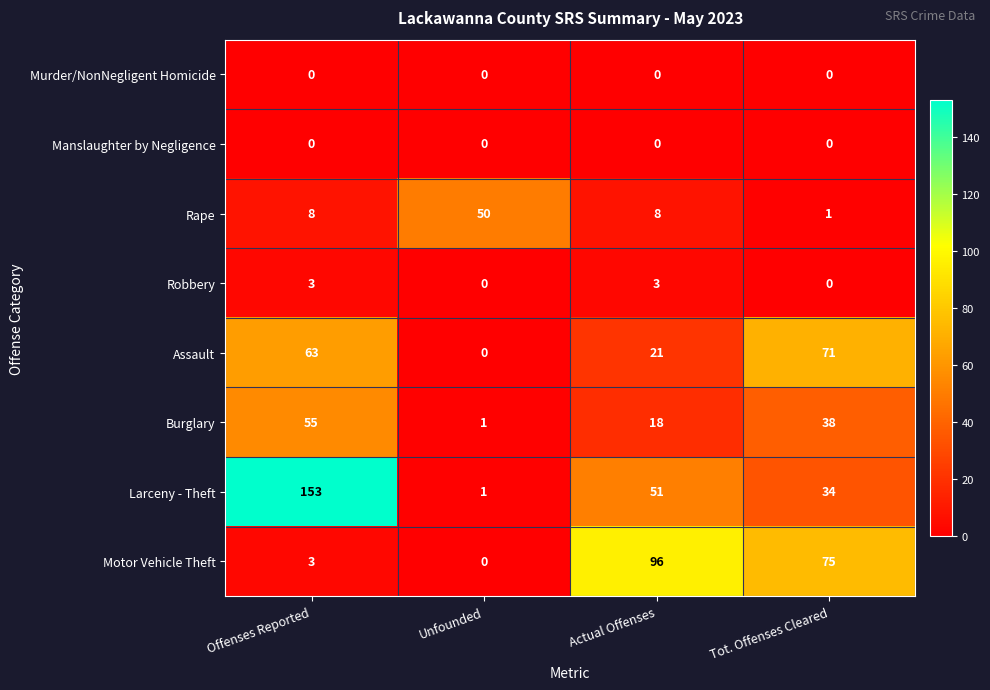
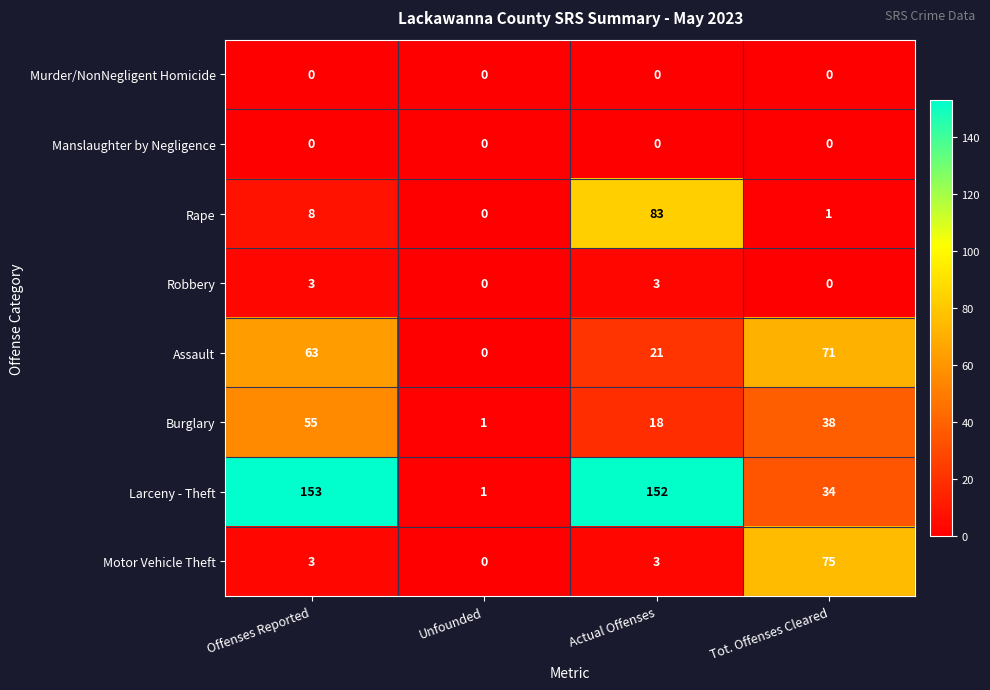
  {
    "Murder/NonNegligent Homicide": {
      "Offenses Reported": 0,
      "Unfounded": 0,
      "Actual Offenses": 0,
      "Tot. Offenses Cleared": 0
    },
    "Manslaughter by Negligence": {
      "Offenses Reported": 0,
      "Unfounded": 0,
      "Actual Offenses": 0,
      "Tot. Offenses Cleared": 0
    },
    "Rape": {
      "Offenses Reported": 8,
-     "Unfounded": 50,
-     "Actual Offenses": 8,
+     "Unfounded": 0,
+     "Actual Offenses": 83,
      "Tot. Offenses Cleared": 1
    },
    "Robbery": {
      "Offenses Reported": 3,
      "Unfounded": 0,
      "Actual Offenses": 3,
      "Tot. Offenses Cleared": 0
    },
    "Assault": {
      "Offenses Reported": 63,
      "Unfounded": 0,
      "Actual Offenses": 21,
      "Tot. Offenses Cleared": 71
    },
    "Burglary": {
      "Offenses Reported": 55,
      "Unfounded": 1,
      "Actual Offenses": 18,
      "Tot. Offenses Cleared": 38
    },
    "Larceny - Theft": {
      "Offenses Reported": 153,
      "Unfounded": 1,
-     "Actual Offenses": 51,
+     "Actual Offenses": 152,
      "Tot. Offenses Cleared": 34
    },
    "Motor Vehicle Theft": {
      "Offenses Reported": 3,
      "Unfounded": 0,
-     "Actual Offenses": 96,
+     "Actual Offenses": 3,
      "Tot. Offenses Cleared": 75
    }
  }
